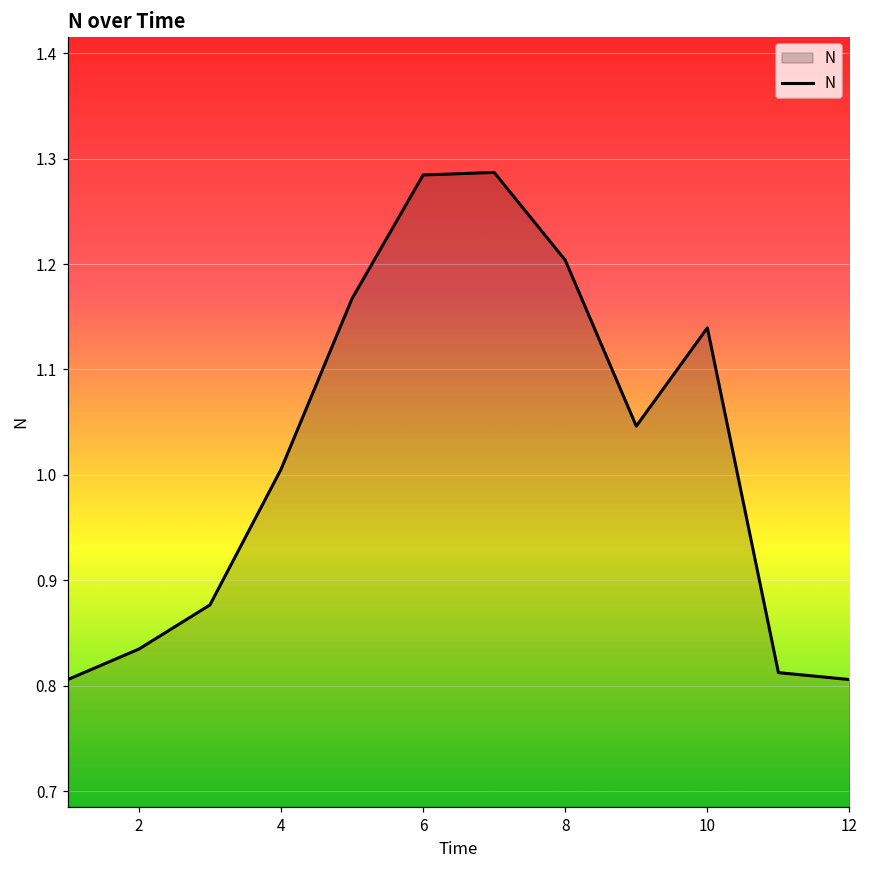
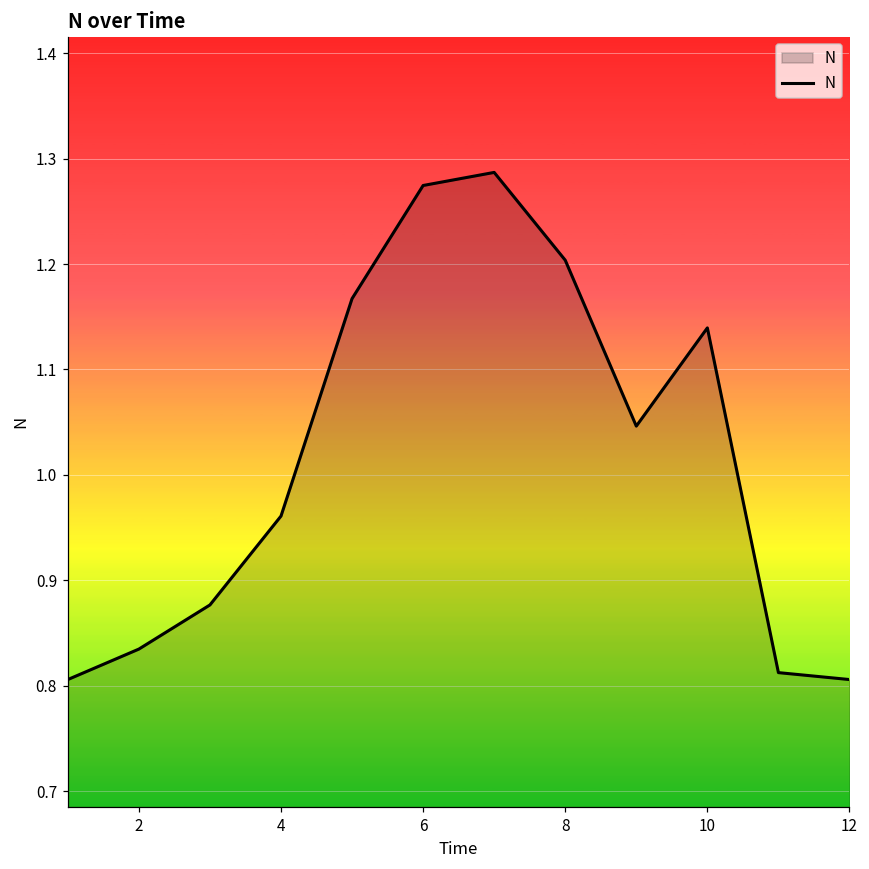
  {
    "2": 0.83,
-   "4": 1.01,
-   "6": 1.28,
+   "4": 0.96,
+   "6": 1.27,
    "8": 1.20,
    "10": 1.14,
    "12": 0.81
  }
